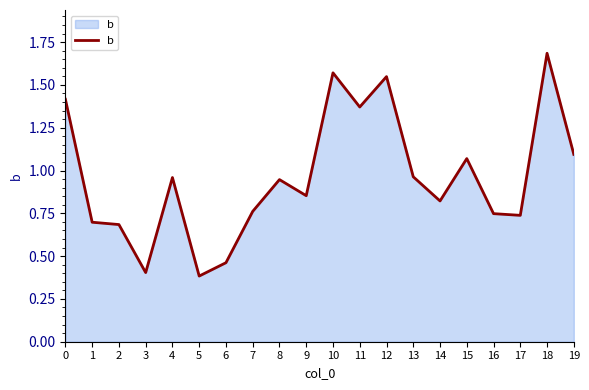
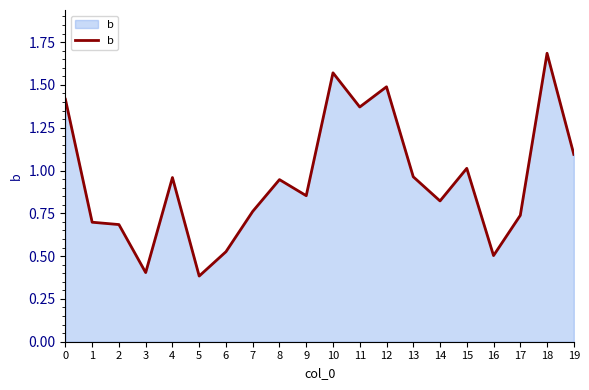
  {
    "0": 1.42,
    "1": 0.70,
    "2": 0.68,
    "3": 0.40,
    "4": 0.96,
    "5": 0.38,
-   "6": 0.46,
+   "6": 0.53,
    "7": 0.76,
    "8": 0.95,
    "9": 0.85,
    "10": 1.57,
    "11": 1.37,
-   "12": 1.55,
+   "12": 1.49,
    "13": 0.96,
    "14": 0.82,
-   "15": 1.07,
-   "16": 0.75,
+   "15": 1.01,
+   "16": 0.50,
    "17": 0.74,
    "18": 1.68,
    "19": 1.09
  }
